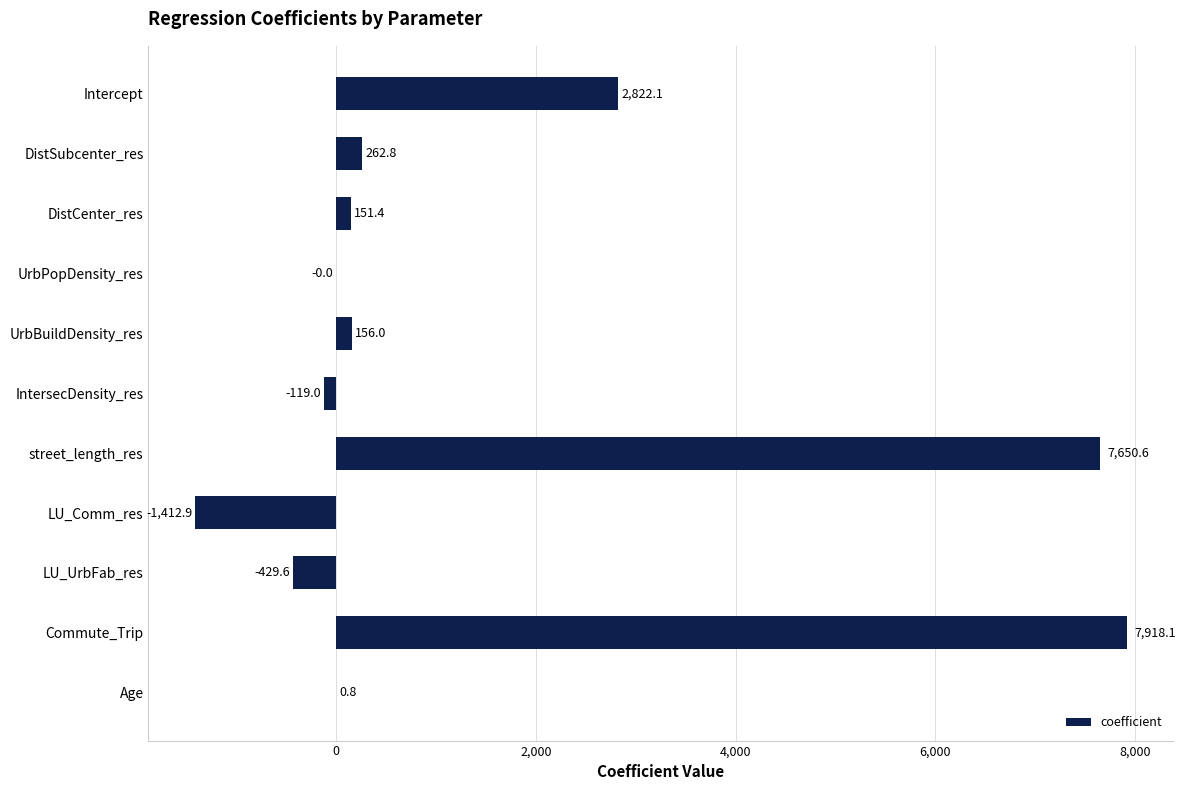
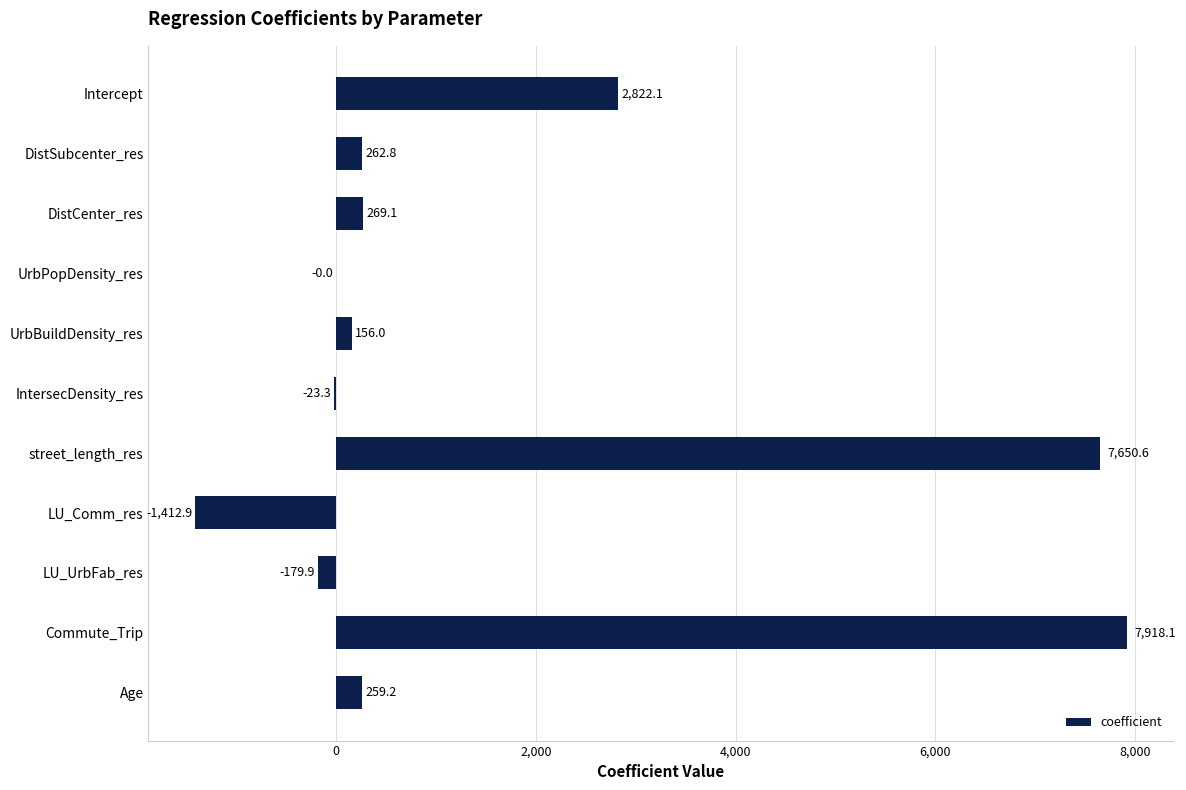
  {
    "Intercept": "2,822.1",
    "DistSubcenter_res": "262.8",
-   "DistCenter_res": "151.4",
+   "DistCenter_res": "269.1",
    "UrbPopDensity_res": "-0.0",
    "UrbBuildDensity_res": "156.0",
-   "IntersecDensity_res": "-119.0",
+   "IntersecDensity_res": "-23.3",
    "street_length_res": "7,650.6",
    "LU_Comm_res": "-1,412.9",
-   "LU_UrbFab_res": "-429.6",
+   "LU_UrbFab_res": "-179.9",
    "Commute_Trip": "7,918.1",
-   "Age": "0.8"
+   "Age": "259.2"
  }
